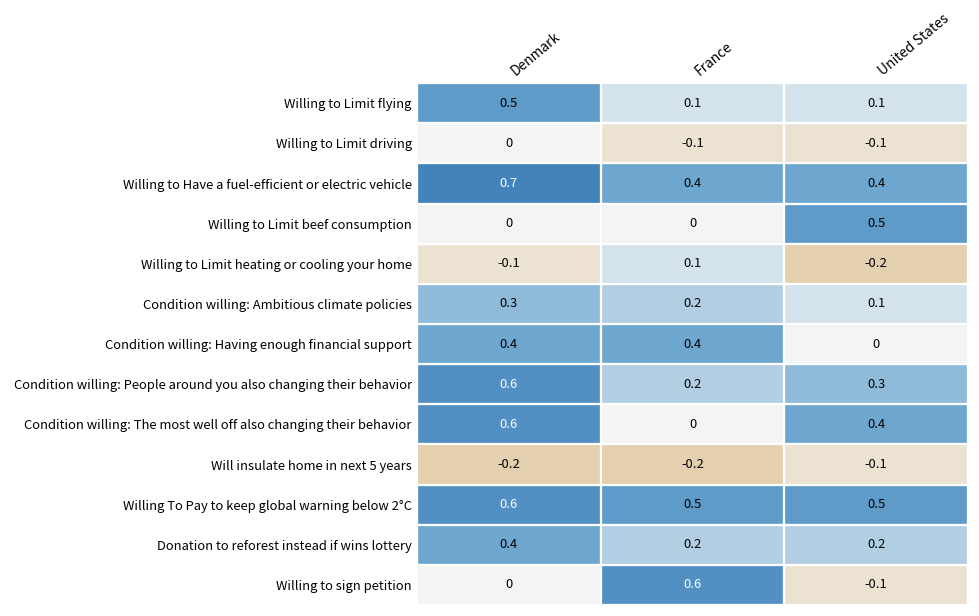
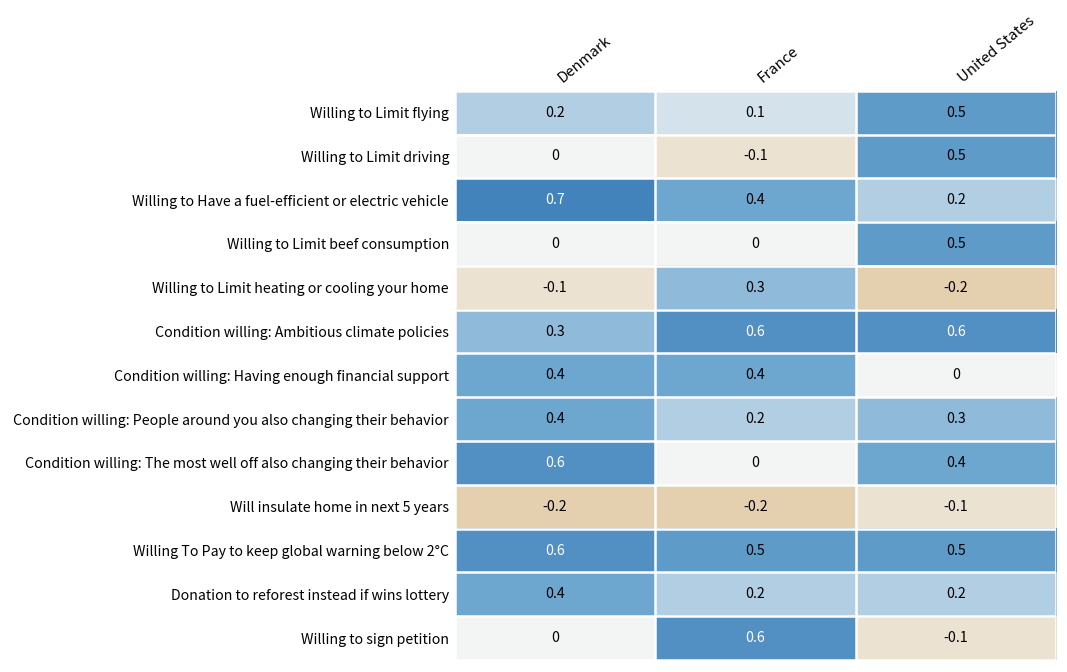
  {
    "Willing to Limit flying": {
-     "Denmark": 0.5,
+     "Denmark": 0.2,
      "France": 0.1,
-     "United States": 0.1
+     "United States": 0.5
    },
    "Willing to Limit driving": {
      "Denmark": 0,
      "France": -0.1,
-     "United States": -0.1
+     "United States": 0.5
    },
    "Willing to Have a fuel-efficient or electric vehicle": {
      "Denmark": 0.7,
      "France": 0.4,
-     "United States": 0.4
+     "United States": 0.2
    },
    "Willing to Limit beef consumption": {
      "Denmark": 0,
      "France": 0,
      "United States": 0.5
    },
    "Willing to Limit heating or cooling your home": {
      "Denmark": -0.1,
-     "France": 0.1,
+     "France": 0.3,
      "United States": -0.2
    },
    "Condition willing: Ambitious climate policies": {
      "Denmark": 0.3,
-     "France": 0.2,
-     "United States": 0.1
+     "France": 0.6,
+     "United States": 0.6
    },
    "Condition willing: Having enough financial support": {
      "Denmark": 0.4,
      "France": 0.4,
      "United States": 0
    },
    "Condition willing: People around you also changing their behavior": {
-     "Denmark": 0.6,
+     "Denmark": 0.4,
      "France": 0.2,
      "United States": 0.3
    },
    "Condition willing: The most well off also changing their behavior": {
      "Denmark": 0.6,
      "France": 0,
      "United States": 0.4
    },
    "Will insulate home in next 5 years": {
      "Denmark": -0.2,
      "France": -0.2,
      "United States": -0.1
    },
    "Willing To Pay to keep global warning below 2°C": {
      "Denmark": 0.6,
      "France": 0.5,
      "United States": 0.5
    },
    "Donation to reforest instead if wins lottery": {
      "Denmark": 0.4,
      "France": 0.2,
      "United States": 0.2
    },
    "Willing to sign petition": {
      "Denmark": 0,
      "France": 0.6,
      "United States": -0.1
    }
  }
